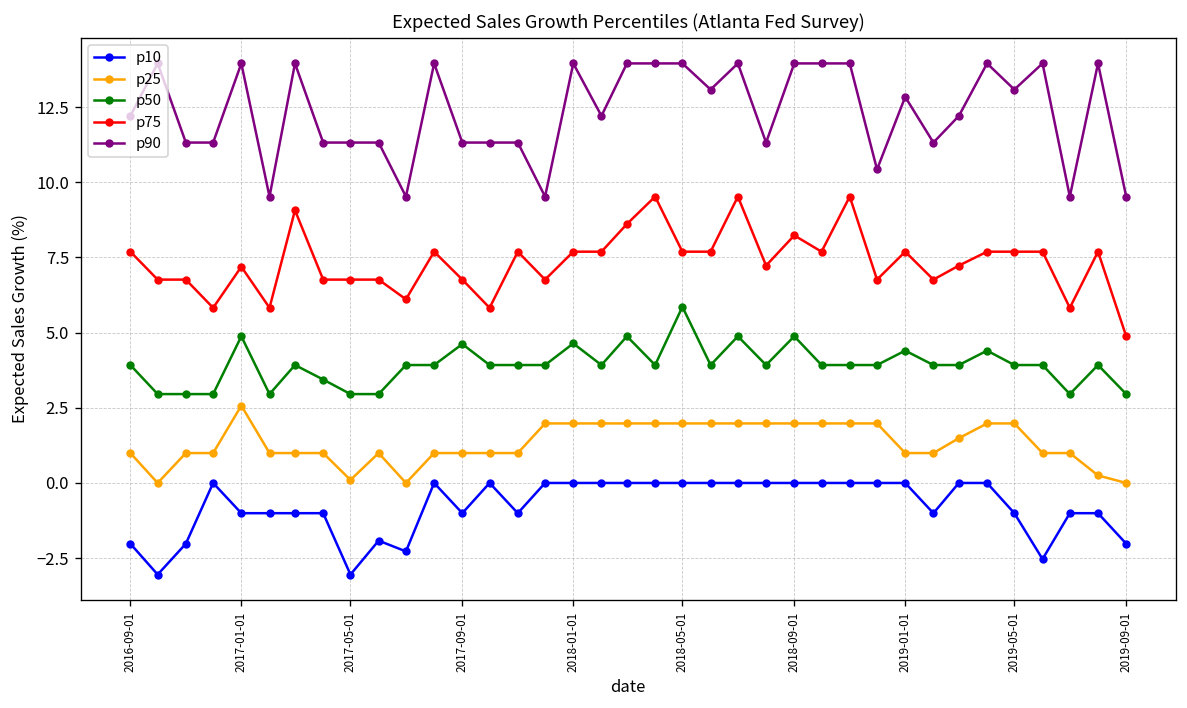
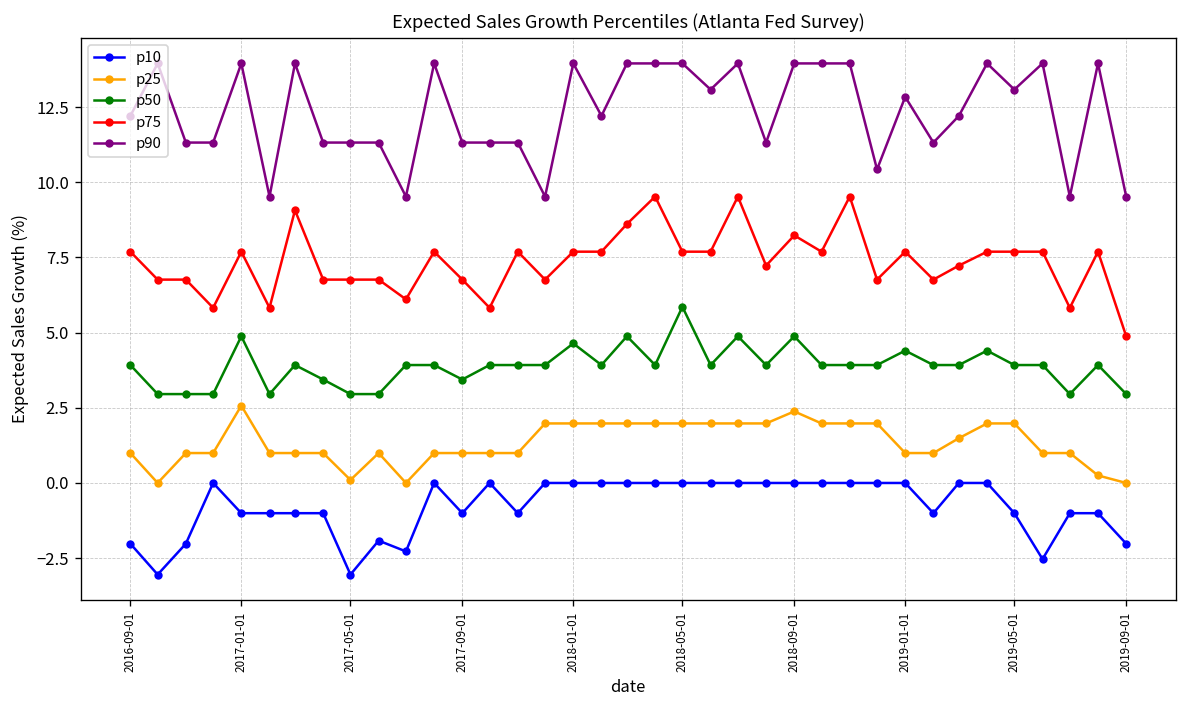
  {
    "p10": {
      "2016-09-01": -2.0,
      "2017-01-01": -1.0,
      "2017-05-01": -3.0,
      "2017-09-01": -1.0,
      "2018-01-01": 0.0,
      "2018-05-01": 0.0,
      "2018-09-01": 0.0,
      "2019-01-01": 0.0,
      "2019-05-01": -1.0,
      "2019-09-01": -2.0
    },
    "p25": {
      "2016-09-01": 1.0,
      "2017-01-01": 2.6,
      "2017-05-01": 0.1,
      "2017-09-01": 1.0,
      "2018-01-01": 2.0,
      "2018-05-01": 2.0,
-     "2018-09-01": 2.0,
+     "2018-09-01": 2.4,
      "2019-01-01": 1.0,
      "2019-05-01": 2.0,
      "2019-09-01": 0.0
    },
    "p50": {
      "2016-09-01": 3.9,
      "2017-01-01": 4.9,
      "2017-05-01": 3.0,
-     "2017-09-01": 4.6,
+     "2017-09-01": 3.4,
      "2018-01-01": 4.6,
      "2018-05-01": 5.9,
      "2018-09-01": 4.9,
      "2019-01-01": 4.4,
      "2019-05-01": 3.9,
      "2019-09-01": 3.0
    },
    "p75": {
      "2016-09-01": 7.7,
-     "2017-01-01": 7.2,
+     "2017-01-01": 7.7,
      "2017-05-01": 6.8,
      "2017-09-01": 6.8,
      "2018-01-01": 7.7,
      "2018-05-01": 7.7,
      "2018-09-01": 8.2,
      "2019-01-01": 7.7,
      "2019-05-01": 7.7,
      "2019-09-01": 4.9
    },
    "p90": {
      "2017-01-01": 14.0,
      "2017-05-01": 11.3,
      "2017-09-01": 11.3,
      "2018-01-01": 14.0,
      "2018-05-01": 14.0,
      "2018-09-01": 14.0,
      "2019-01-01": 12.8,
      "2019-05-01": 13.1,
      "2019-09-01": 9.5
    }
  }
